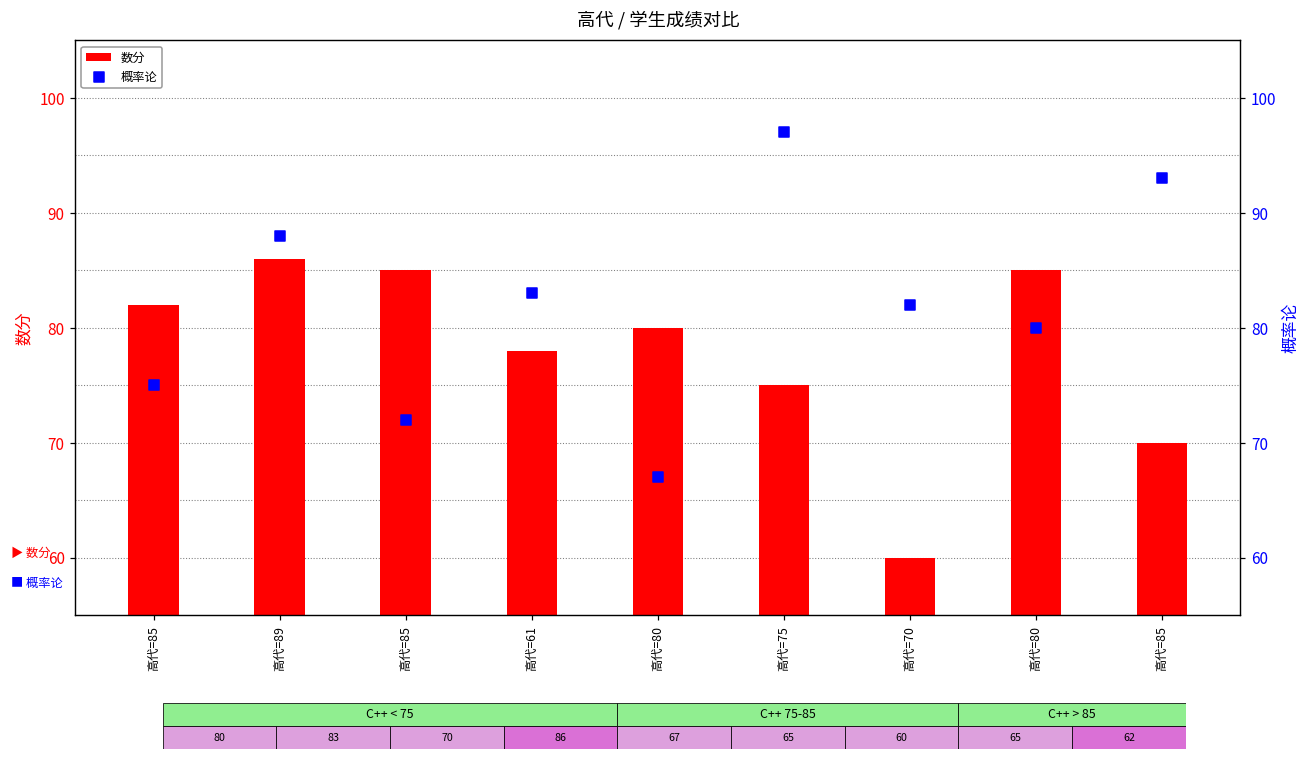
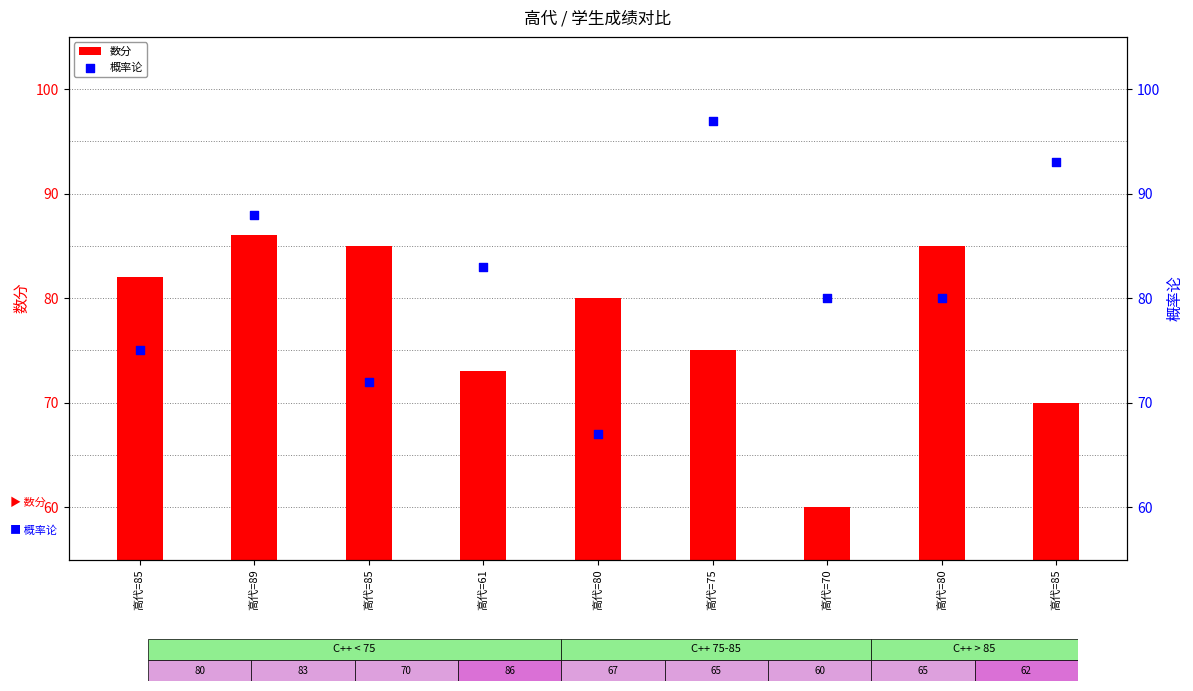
  {
    "数分": {
      "高代=89": 86,
-     "高代=61": 78,
+     "高代=61": 73,
      "高代=75": 75,
      "高代=70": 60
    },
    "概率论": {
-     "高代=70": 82
+     "高代=70": 80
    }
  }
